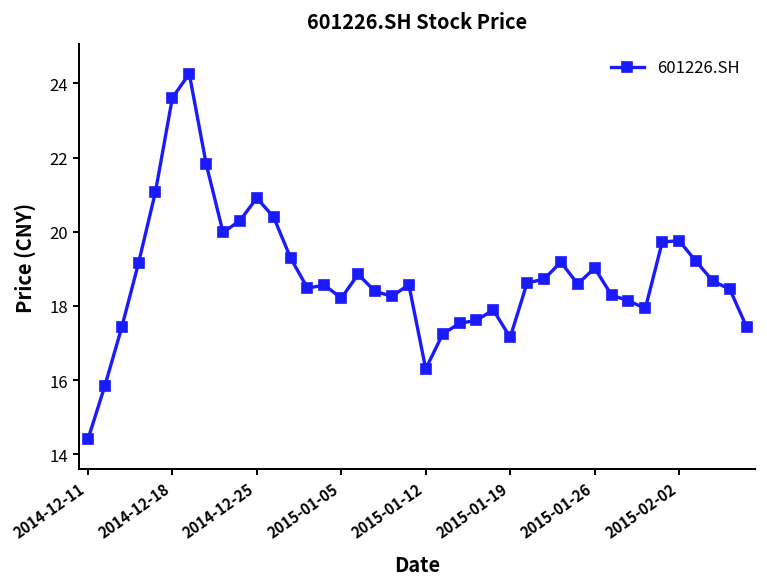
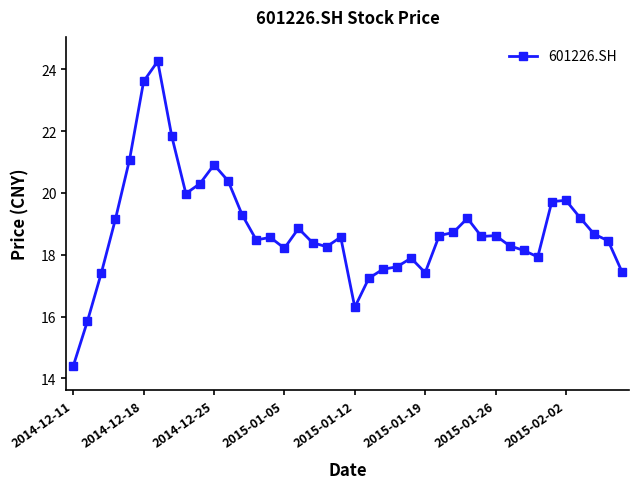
  {
    "2014-12-11": 14.4,
    "2014-12-18": 23.6,
    "2014-12-25": 20.9,
    "2015-01-05": 18.2,
    "2015-01-12": 16.3,
-   "2015-01-19": 17.2,
-   "2015-01-26": 19.0,
+   "2015-01-19": 17.4,
+   "2015-01-26": 18.6,
    "2015-02-02": 19.8
  }
